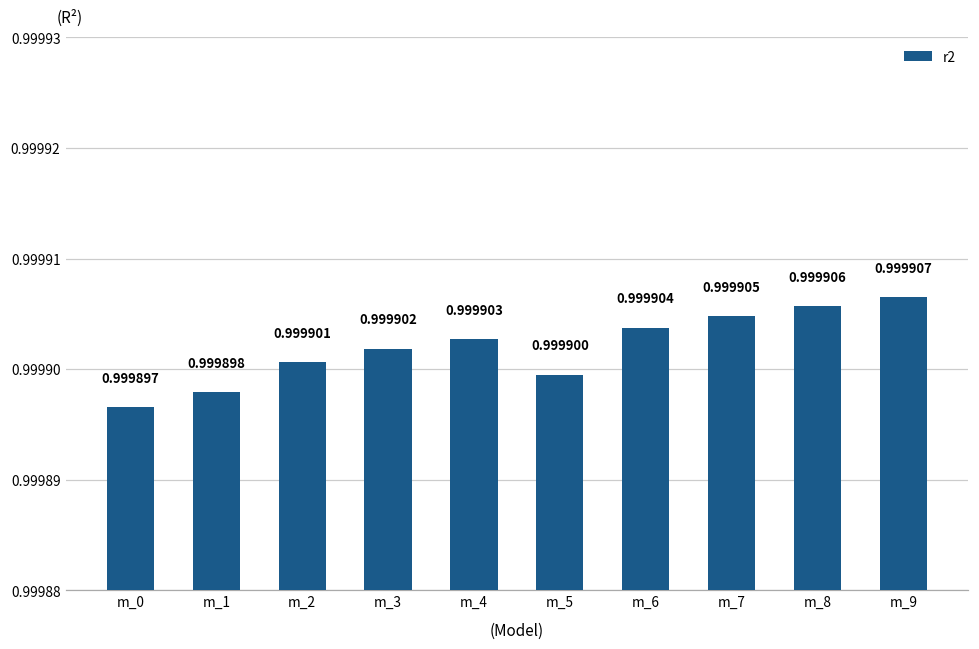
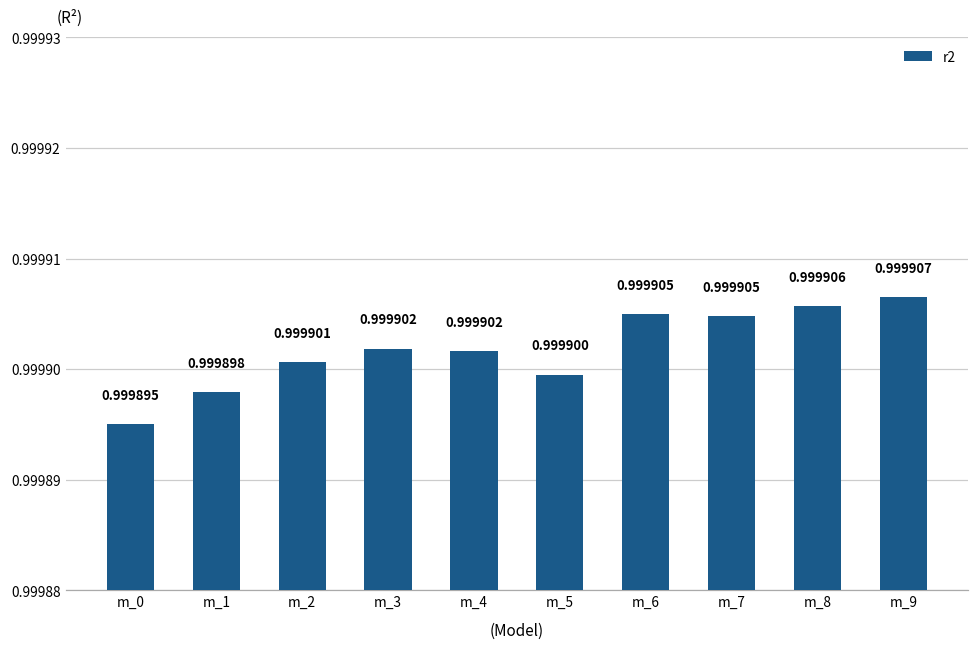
  {
-   "m_0": 0.999897,
+   "m_0": 0.999895,
    "m_1": 0.999898,
    "m_2": 0.999901,
    "m_3": 0.999902,
-   "m_4": 0.999903,
+   "m_4": 0.999902,
    "m_5": 0.999900,
-   "m_6": 0.999904,
+   "m_6": 0.999905,
    "m_7": 0.999905,
    "m_8": 0.999906,
    "m_9": 0.999907
  }
